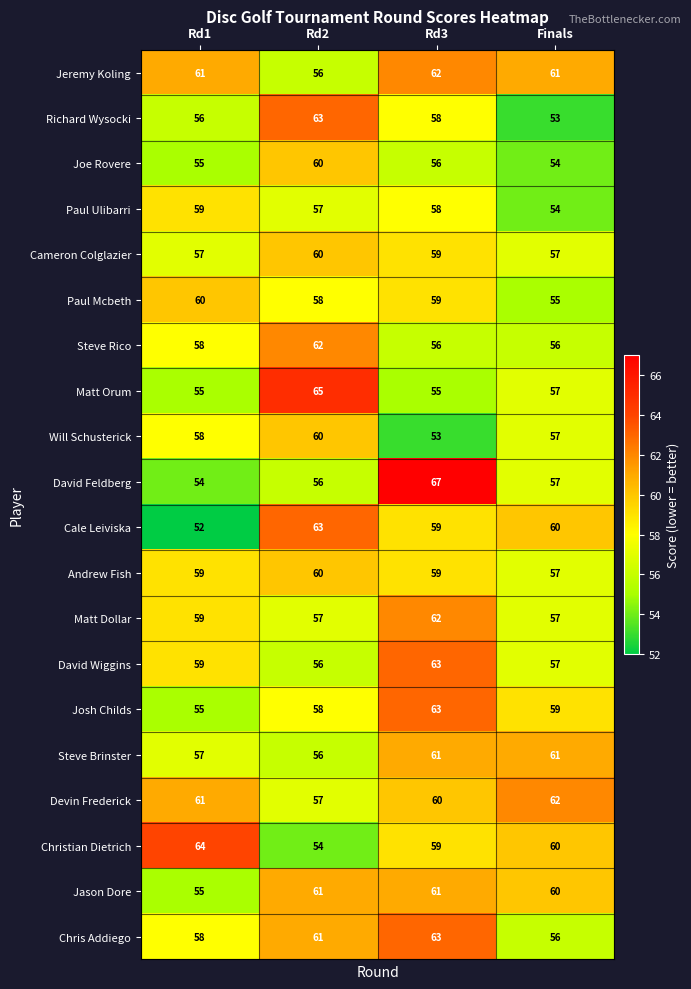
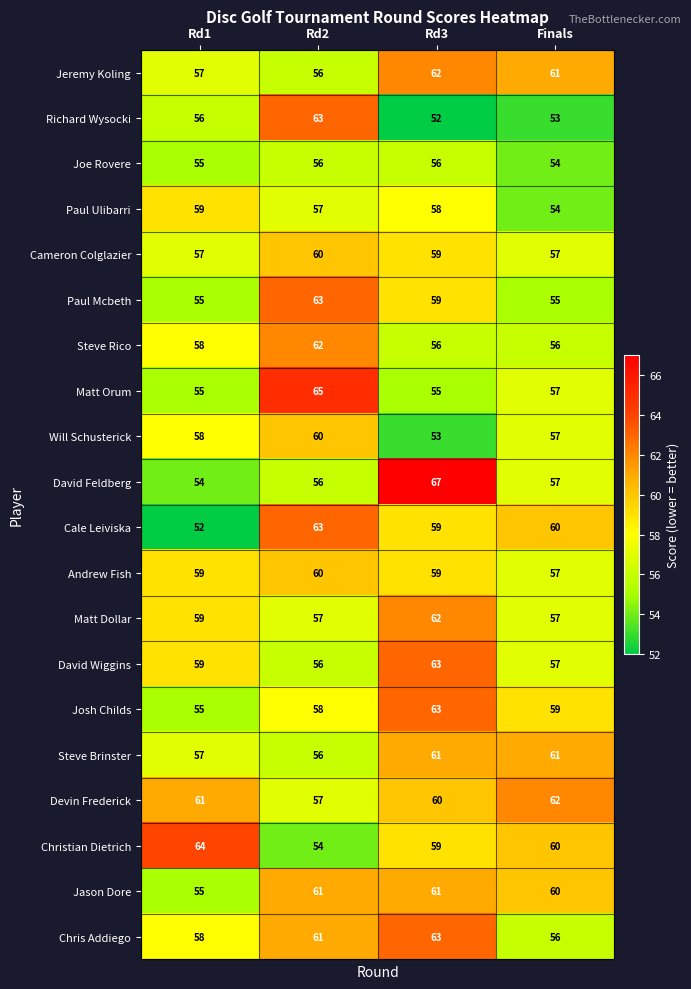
  {
    "Jeremy Koling": {
-     "Rd1": 61,
+     "Rd1": 57,
      "Rd2": 56,
      "Rd3": 62,
      "Finals": 61
    },
    "Richard Wysocki": {
      "Rd1": 56,
      "Rd2": 63,
-     "Rd3": 58,
+     "Rd3": 52,
      "Finals": 53
    },
    "Joe Rovere": {
      "Rd1": 55,
-     "Rd2": 60,
+     "Rd2": 56,
      "Rd3": 56,
      "Finals": 54
    },
    "Paul Ulibarri": {
      "Rd1": 59,
      "Rd2": 57,
      "Rd3": 58,
      "Finals": 54
    },
    "Cameron Colglazier": {
      "Rd1": 57,
      "Rd2": 60,
      "Rd3": 59,
      "Finals": 57
    },
    "Paul Mcbeth": {
-     "Rd1": 60,
-     "Rd2": 58,
+     "Rd1": 55,
+     "Rd2": 63,
      "Rd3": 59,
      "Finals": 55
    },
    "Steve Rico": {
      "Rd1": 58,
      "Rd2": 62,
      "Rd3": 56,
      "Finals": 56
    },
    "Matt Orum": {
      "Rd1": 55,
      "Rd2": 65,
      "Rd3": 55,
      "Finals": 57
    },
    "Will Schusterick": {
      "Rd1": 58,
      "Rd2": 60,
      "Rd3": 53,
      "Finals": 57
    },
    "David Feldberg": {
      "Rd1": 54,
      "Rd2": 56,
      "Rd3": 67,
      "Finals": 57
    },
    "Cale Leiviska": {
      "Rd1": 52,
      "Rd2": 63,
      "Rd3": 59,
      "Finals": 60
    },
    "Andrew Fish": {
      "Rd1": 59,
      "Rd2": 60,
      "Rd3": 59,
      "Finals": 57
    },
    "Matt Dollar": {
      "Rd1": 59,
      "Rd2": 57,
      "Rd3": 62,
      "Finals": 57
    },
    "David Wiggins": {
      "Rd1": 59,
      "Rd2": 56,
      "Rd3": 63,
      "Finals": 57
    },
    "Josh Childs": {
      "Rd1": 55,
      "Rd2": 58,
      "Rd3": 63,
      "Finals": 59
    },
    "Steve Brinster": {
      "Rd1": 57,
      "Rd2": 56,
      "Rd3": 61,
      "Finals": 61
    },
    "Devin Frederick": {
      "Rd1": 61,
      "Rd2": 57,
      "Rd3": 60,
      "Finals": 62
    },
    "Christian Dietrich": {
      "Rd1": 64,
      "Rd2": 54,
      "Rd3": 59,
      "Finals": 60
    },
    "Jason Dore": {
      "Rd1": 55,
      "Rd2": 61,
      "Rd3": 61,
      "Finals": 60
    },
    "Chris Addiego": {
      "Rd1": 58,
      "Rd2": 61,
      "Rd3": 63,
      "Finals": 56
    }
  }
